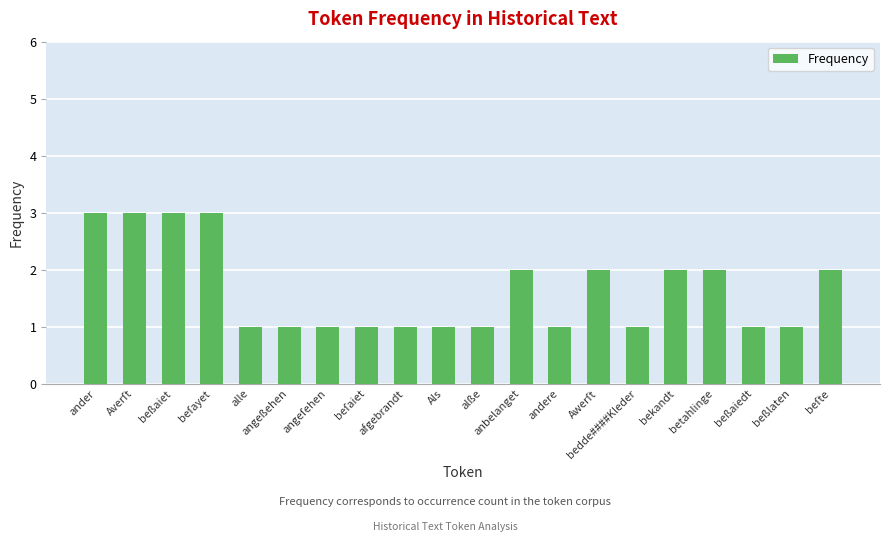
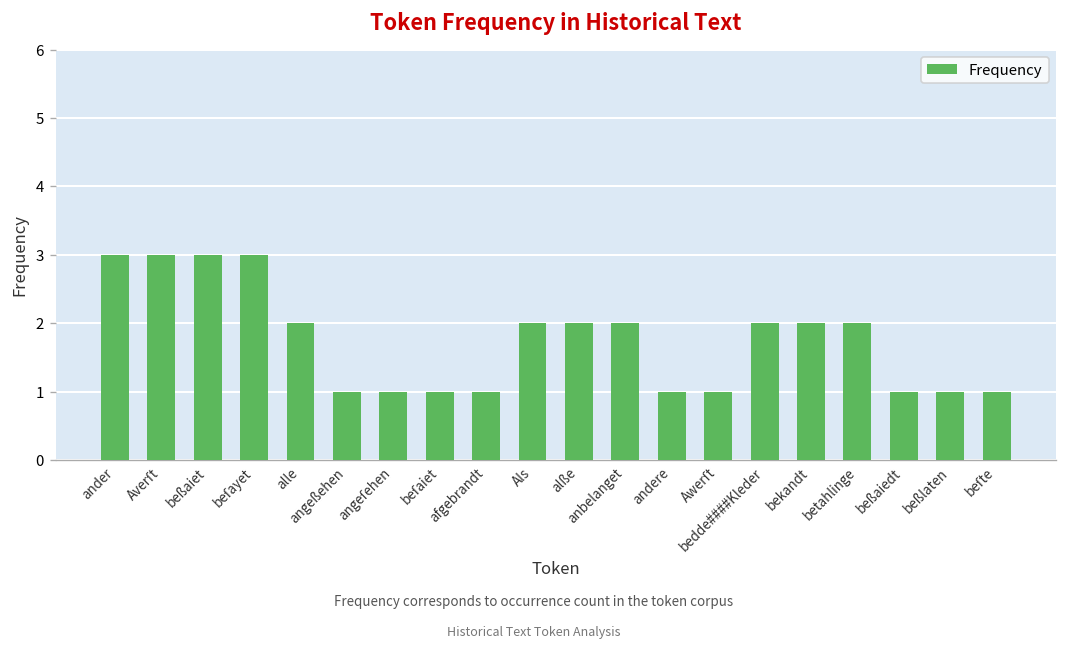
  {
    "ander": 3,
    "Averſt": 3,
    "beßaiet": 3,
    "beſayet": 3,
-   "alle": 1,
+   "alle": 2,
    "angeßehen": 1,
    "angeſehen": 1,
    "beſaiet": 1,
    "afgebrandt": 1,
-   "Als": 1,
-   "alße": 1,
+   "Als": 2,
+   "alße": 2,
    "anbelanget": 2,
    "andere": 1,
-   "Awerſt": 2,
-   "bedde####Kleder": 1,
+   "Awerſt": 1,
+   "bedde####Kleder": 2,
    "bekandt": 2,
    "betahlinge": 2,
    "beßaiedt": 1,
    "beßlaten": 1,
-   "beſte": 2
+   "beſte": 1
  }
